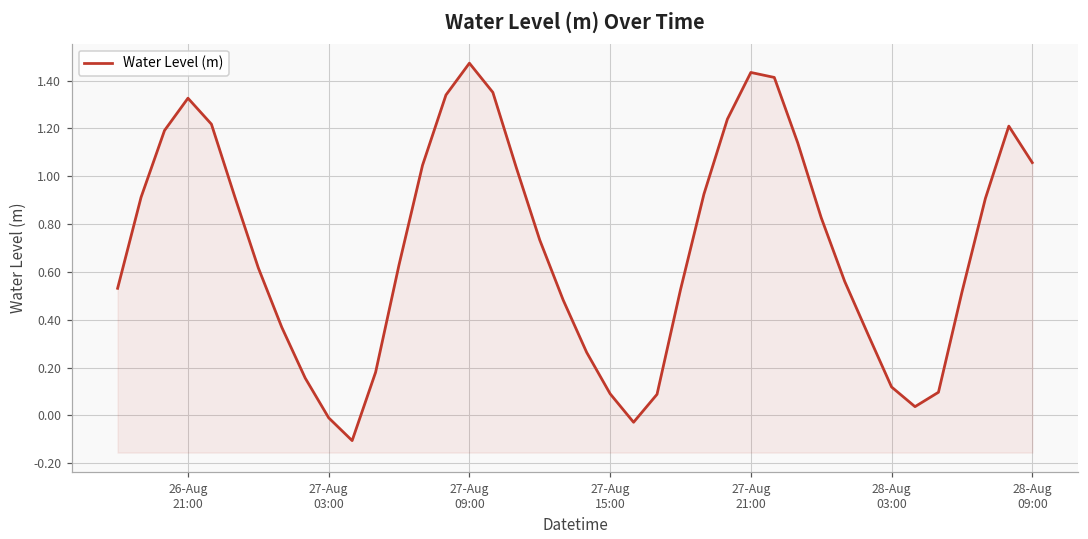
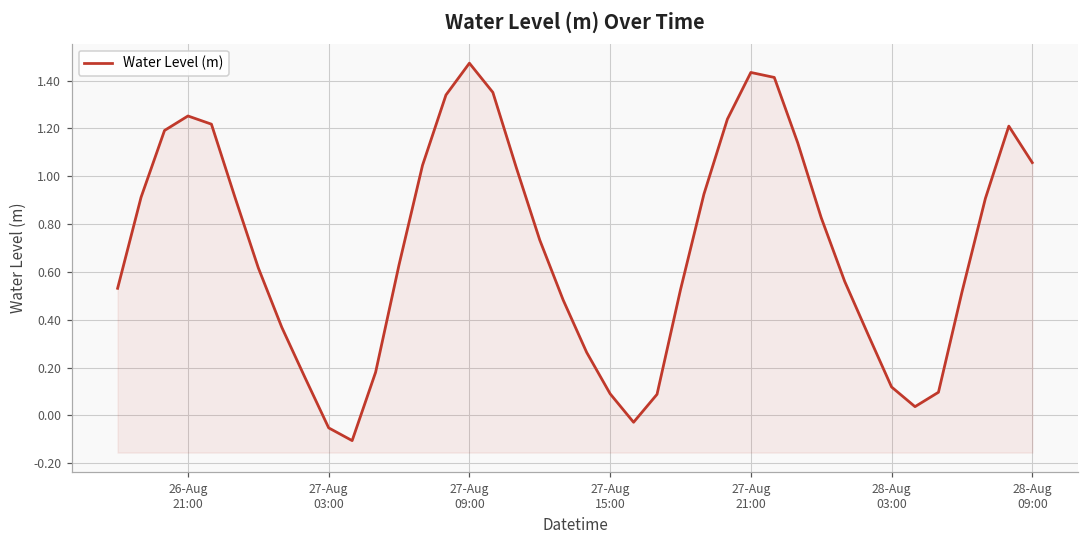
  {
-   "26-Aug 21:00": 1.33,
-   "27-Aug 03:00": -0.01,
+   "26-Aug 21:00": 1.25,
+   "27-Aug 03:00": -0.05,
    "27-Aug 09:00": 1.47,
    "27-Aug 15:00": 0.09,
    "27-Aug 21:00": 1.43,
    "28-Aug 03:00": 0.12,
    "28-Aug 09:00": 1.06
  }
